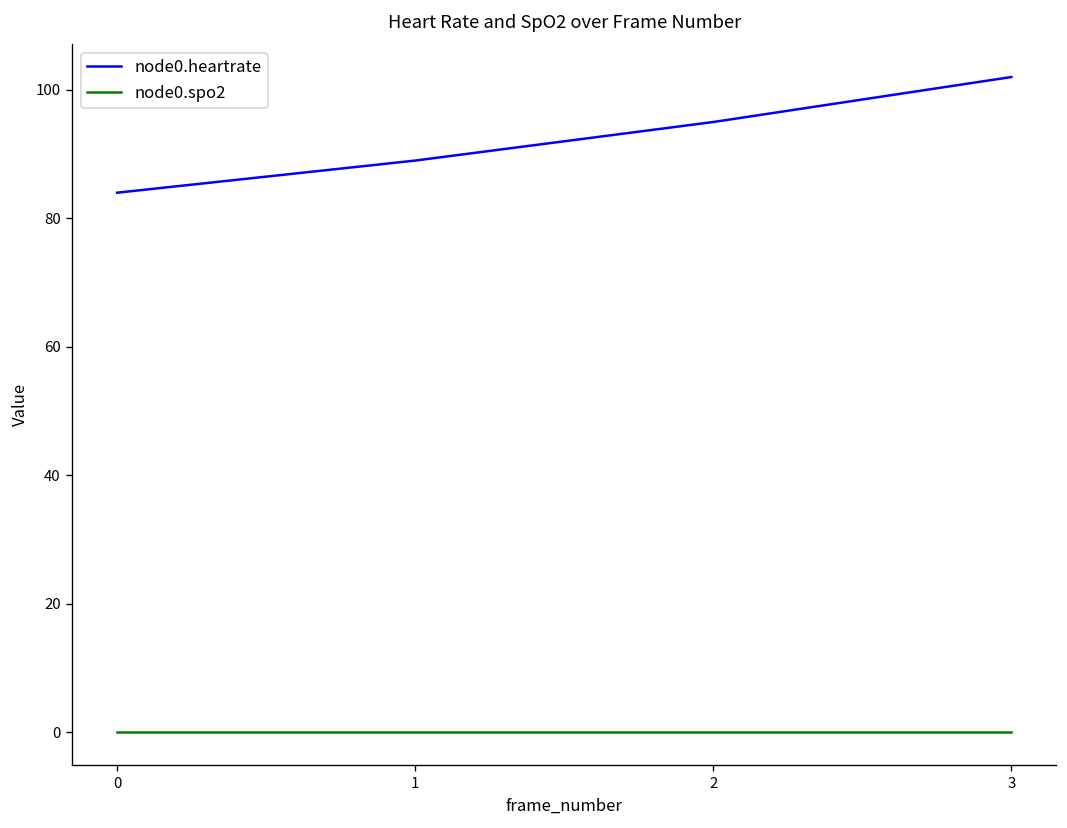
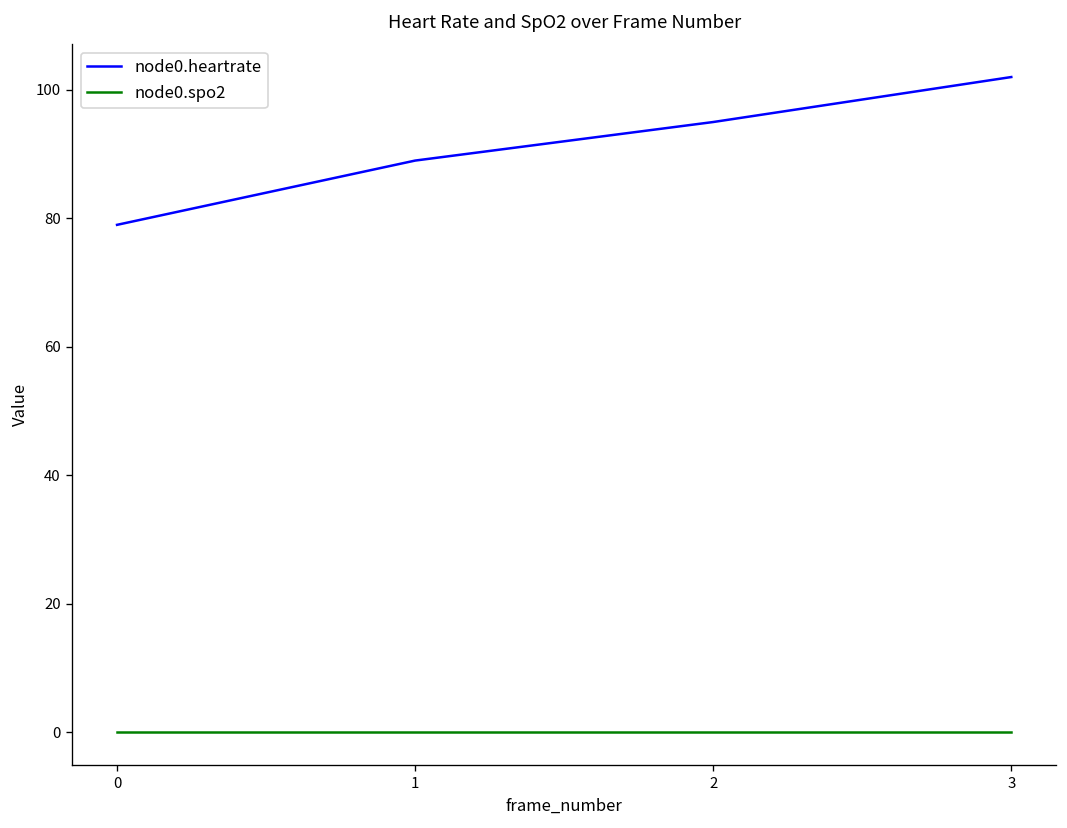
  {
    "node0.heartrate": {
-     "0": 84,
+     "0": 79,
      "1": 89,
      "2": 95,
      "3": 102
    },
    "node0.spo2": {
      "0": 0,
      "1": 0,
      "2": 0,
      "3": 0
    }
  }
